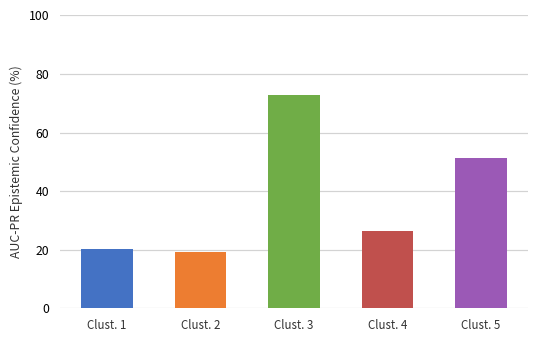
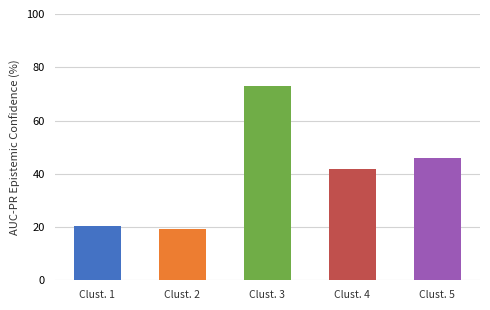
  {
    "Clust. 1": 20,
    "Clust. 2": 19,
    "Clust. 3": 73,
-   "Clust. 4": 26,
-   "Clust. 5": 51
+   "Clust. 4": 42,
+   "Clust. 5": 46
  }
